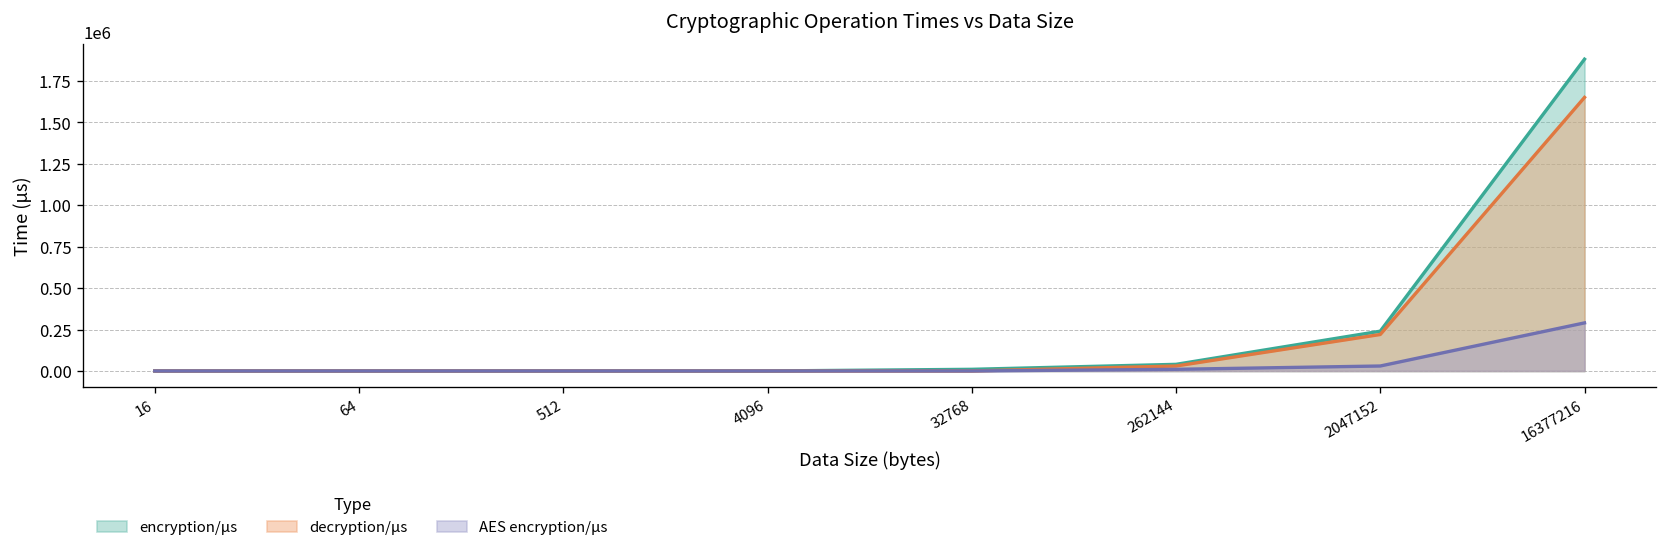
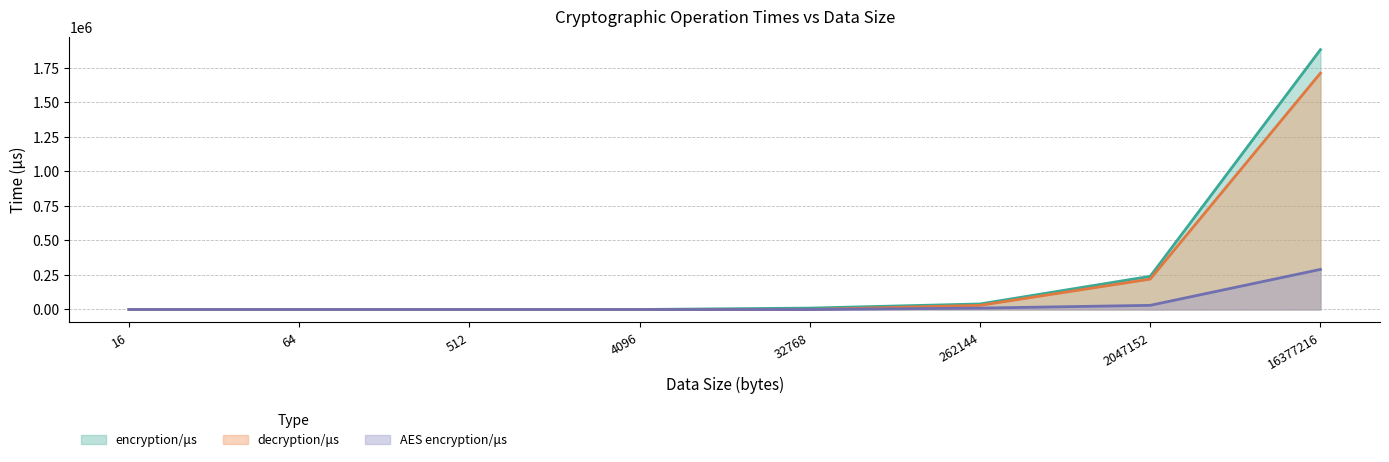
  {
    "decryption/μs": {
      "2047152": 220000,
-     "16377216": 1650000
+     "16377216": 1710000
    }
  }
